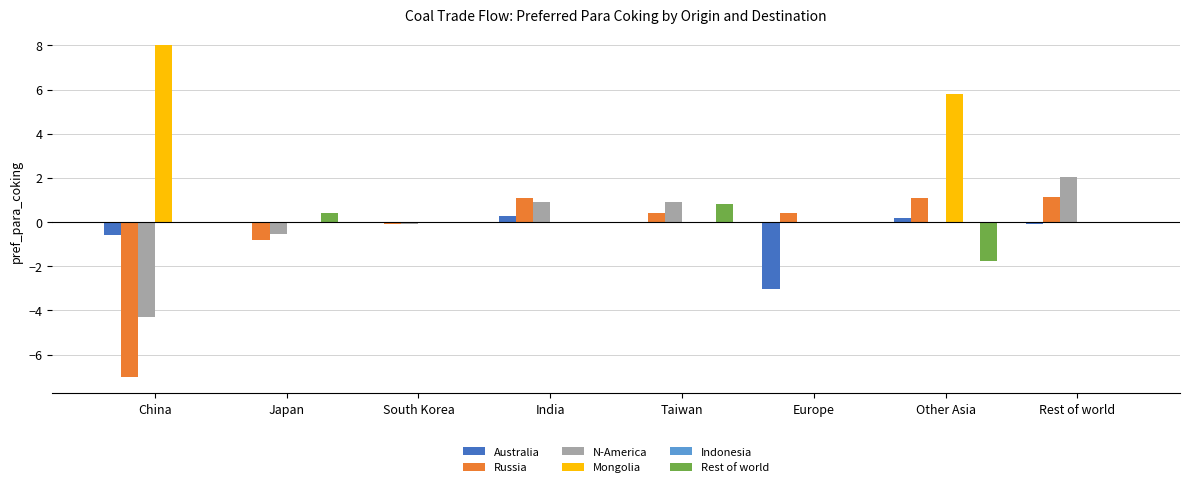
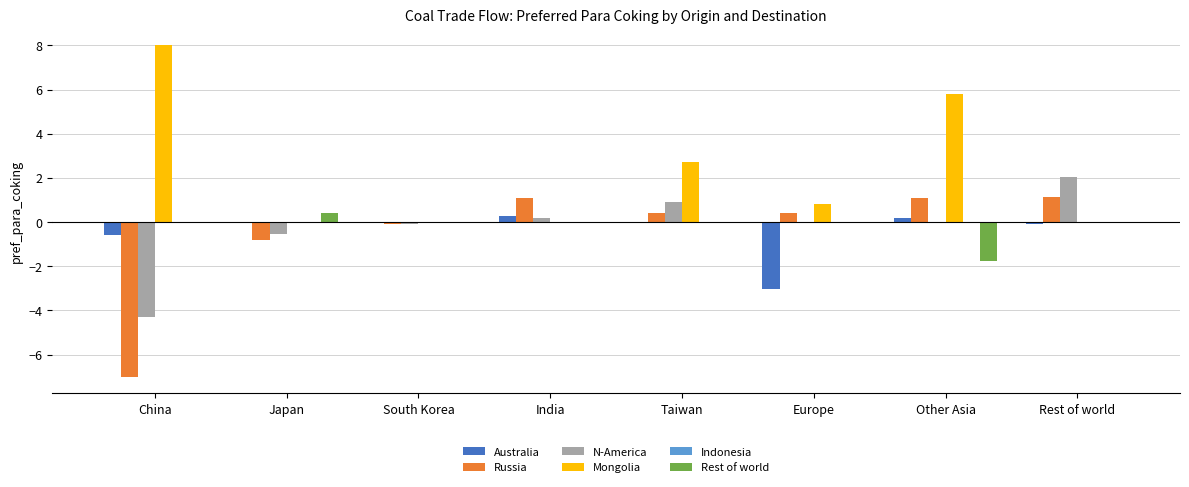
  {
    "Russia": {
      "China": -7.0,
      "Japan": -0.8,
      "India": 1.1,
      "Taiwan": 0.4,
      "Europe": 0.4,
      "Other Asia": 1.1,
      "Rest of world": 1.1
    },
    "N-America": {
      "China": -4.3,
      "Japan": -0.6,
-     "India": 0.9,
+     "India": 0.2,
      "Taiwan": 0.9,
      "Europe": 0.0,
      "Other Asia": 0.0,
      "Rest of world": 2.1
    },
    "Mongolia": {
      "China": 8.0,
      "Japan": 0.0,
      "South Korea": 0.0,
      "India": 0.0,
-     "Taiwan": 0.0,
-     "Europe": 0.0,
+     "Taiwan": 2.7,
+     "Europe": 0.8,
      "Other Asia": 5.8,
      "Rest of world": 0.0
    },
    "Rest of world": {
      "China": 0.0,
      "Japan": 0.4,
      "South Korea": 0.0,
      "India": 0.0,
-     "Taiwan": 0.8,
+     "Taiwan": 0.0,
      "Europe": 0.0,
      "Other Asia": -1.8,
      "Rest of world": 0.0
    }
  }
